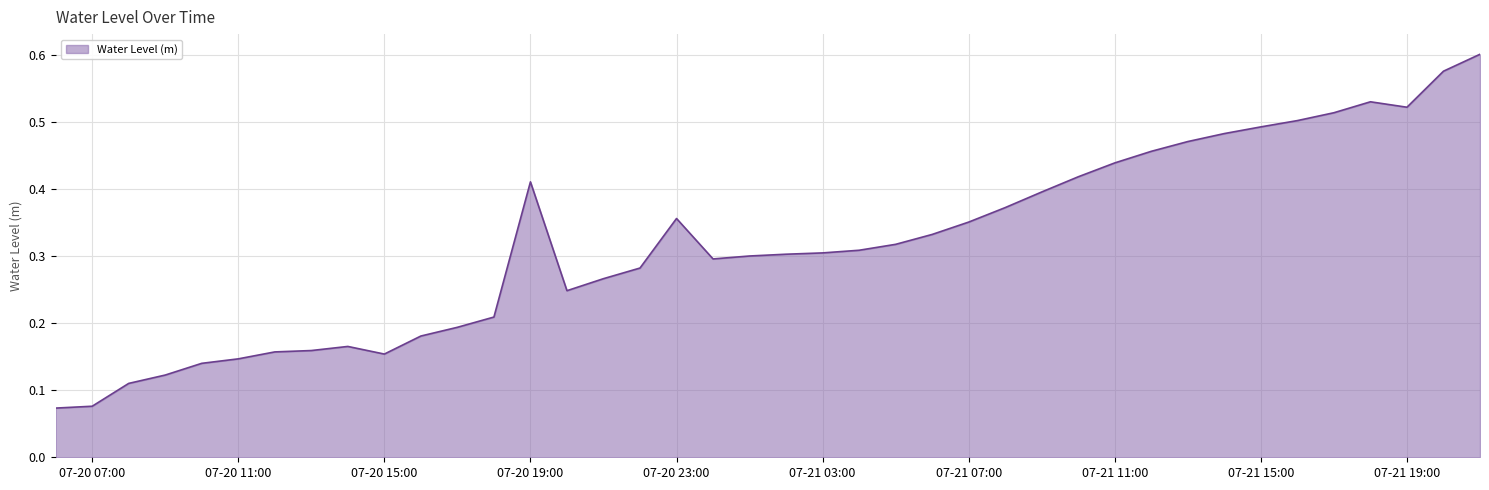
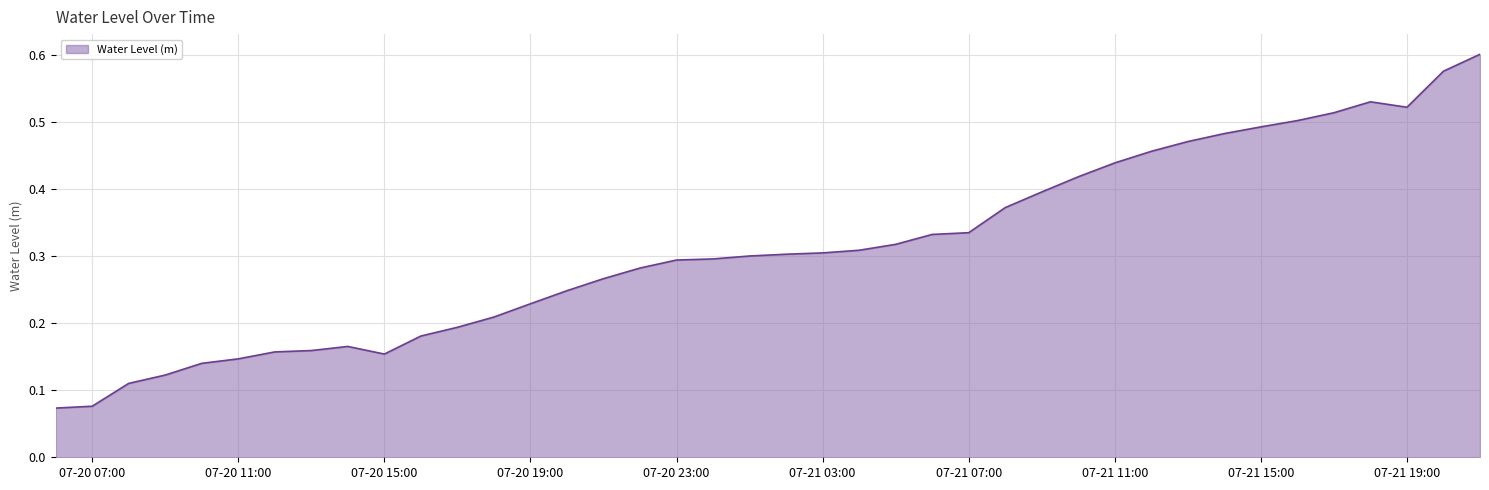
  {
    "07-20 07:00": 0.08,
    "07-20 11:00": 0.15,
    "07-20 15:00": 0.15,
-   "07-20 19:00": 0.41,
-   "07-20 23:00": 0.36,
+   "07-20 19:00": 0.23,
+   "07-20 23:00": 0.29,
    "07-21 03:00": 0.30,
-   "07-21 07:00": 0.35,
+   "07-21 07:00": 0.33,
    "07-21 11:00": 0.44,
    "07-21 15:00": 0.49,
    "07-21 19:00": 0.52
  }
